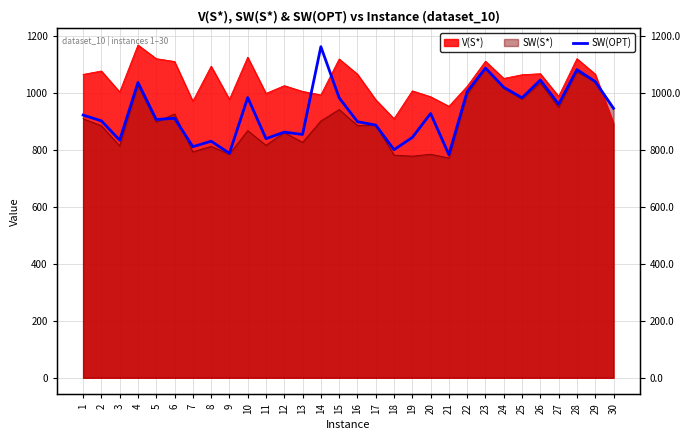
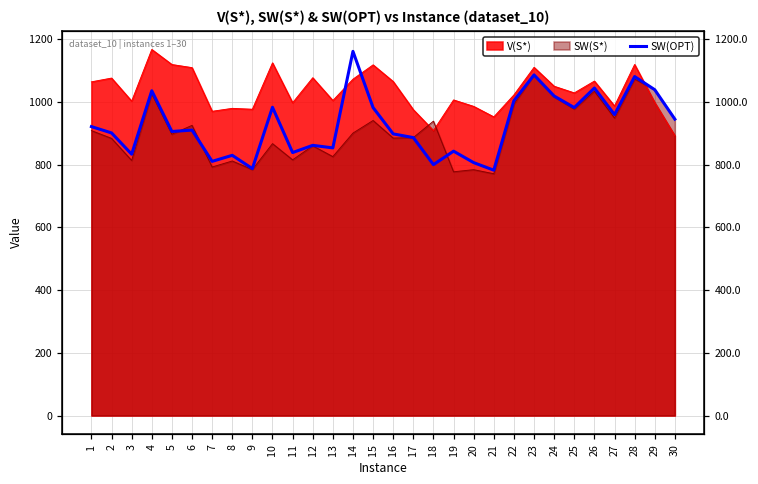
  {
    "V(S*)": {
      "1": 1060,
      "2": 1080,
      "3": 1000,
      "5": 1120,
      "6": 1110,
      "7": 970,
-     "8": 1090,
+     "8": 980,
      "9": 980,
      "10": 1120,
      "11": 1000,
-     "12": 1020,
+     "12": 1080,
      "13": 1000,
-     "14": 990,
+     "14": 1070,
      "15": 1120,
      "16": 1060,
      "17": 980,
      "18": 910,
      "19": 1010,
      "20": 990,
      "21": 950,
      "22": 1020,
      "23": 1110,
      "24": 1050,
-     "25": 1060,
+     "25": 1030,
      "26": 1070,
      "27": 990,
      "28": 1120,
-     "29": 1060,
+     "29": 1000,
      "30": 890
    },
    "SW(S*)": {
      "1": 910,
      "2": 880,
      "3": 810,
      "4": 1030,
      "6": 930,
      "7": 790,
      "8": 810,
      "10": 870,
      "11": 820,
      "13": 830,
      "14": 900,
      "15": 940,
      "16": 880,
-     "18": 780,
+     "18": 940,
      "19": 780,
      "20": 780,
      "21": 770,
      "22": 990,
      "26": 1030,
      "27": 950
    },
    "SW(OPT)": {
      "1": 920,
      "2": 900,
      "3": 830,
      "4": 1040,
      "6": 910,
      "7": 810,
      "8": 830,
      "10": 980,
      "11": 840,
      "13": 850,
      "14": 1160,
      "15": 980,
      "16": 900,
      "18": 800,
      "19": 840,
-     "20": 930,
+     "20": 810,
      "21": 780,
      "22": 1000,
      "26": 1040,
      "27": 960
    }
  }
